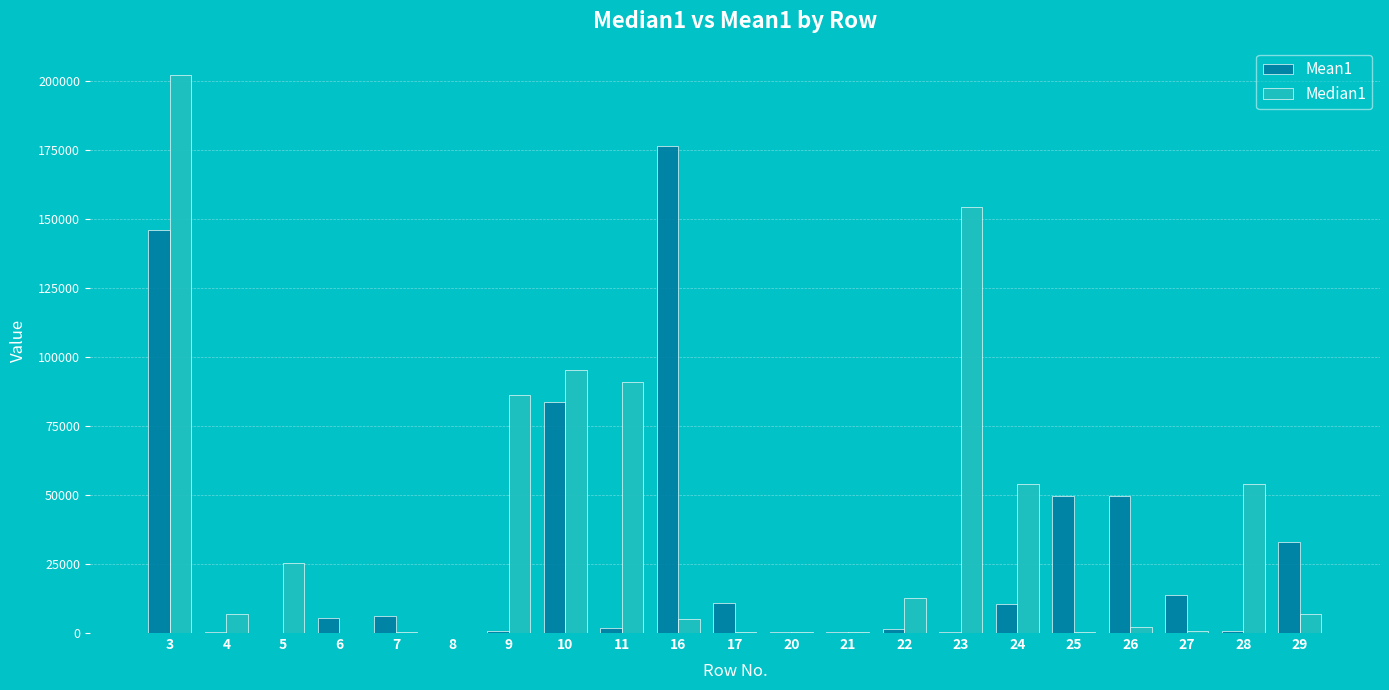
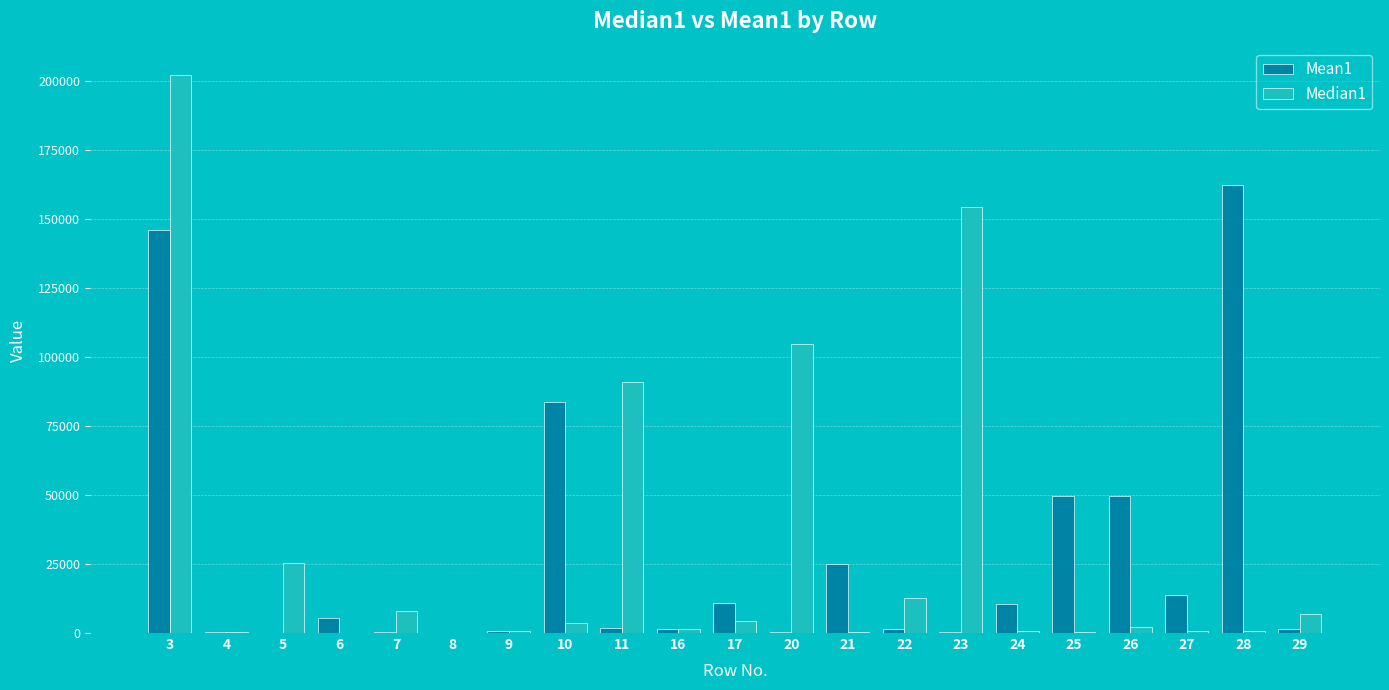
  {
    "Mean1": {
      "3": 146000,
      "6": 5000,
-     "7": 6000,
+     "7": 0,
      "10": 84000,
      "11": 2000,
-     "16": 176000,
+     "16": 1000,
      "17": 11000,
-     "21": 0,
+     "21": 25000,
      "22": 2000,
      "24": 11000,
      "25": 49000,
      "26": 50000,
      "27": 14000,
-     "28": 1000,
-     "29": 33000
+     "28": 162000,
+     "29": 2000
    },
    "Median1": {
      "3": 202000,
-     "4": 7000,
+     "4": 0,
      "5": 25000,
-     "7": 0,
-     "9": 86000,
-     "10": 95000,
+     "7": 8000,
+     "9": 1000,
+     "10": 4000,
      "11": 91000,
-     "16": 5000,
-     "17": 0,
-     "20": 1000,
+     "16": 1000,
+     "17": 4000,
+     "20": 105000,
      "22": 13000,
      "23": 154000,
-     "24": 54000,
+     "24": 1000,
      "26": 2000,
-     "28": 54000,
+     "28": 1000,
      "29": 7000
    }
  }
